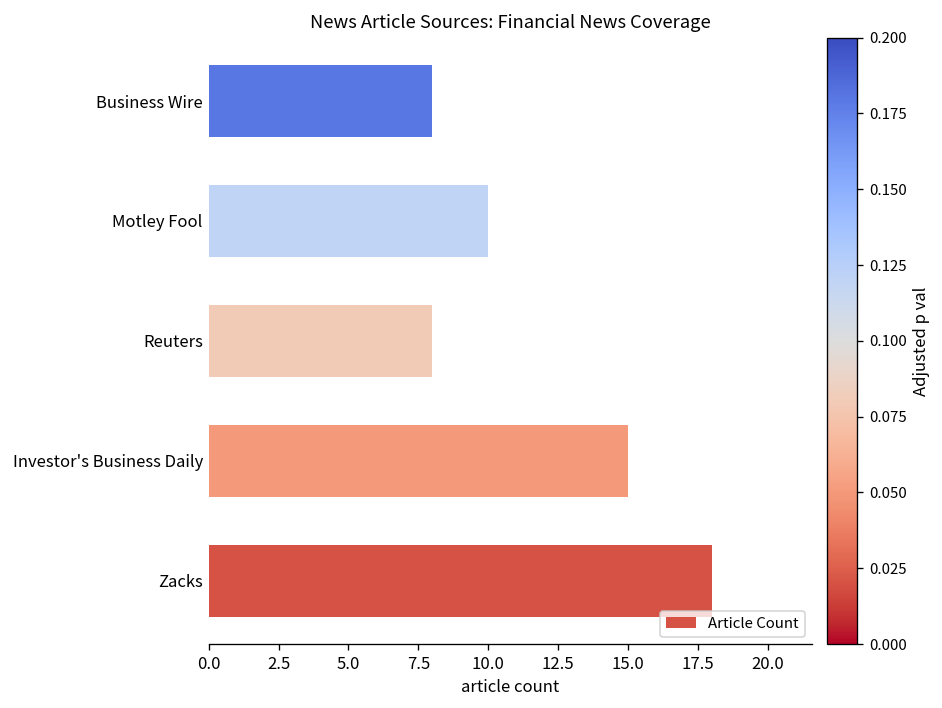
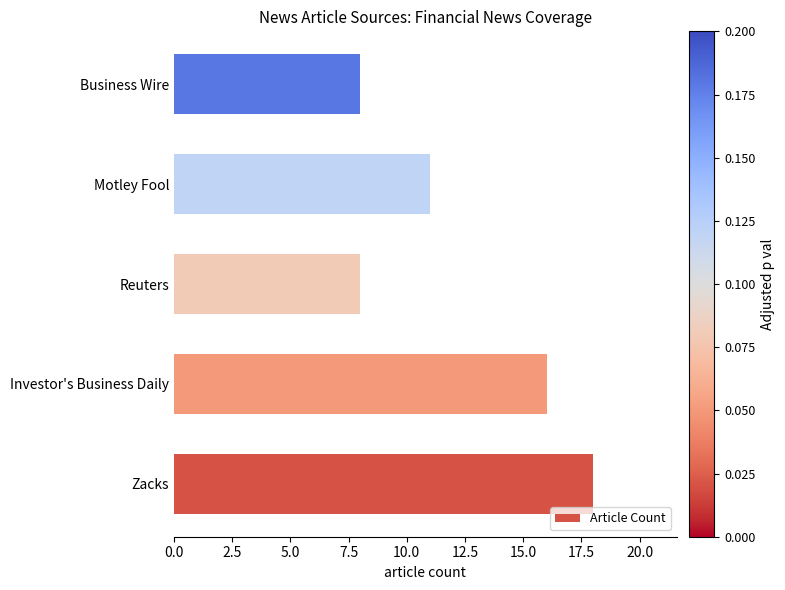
  {
    "Business Wire": 8,
-   "Motley Fool": 10,
+   "Motley Fool": 11,
    "Reuters": 8,
-   "Investor's Business Daily": 15,
+   "Investor's Business Daily": 16,
    "Zacks": 18
  }
